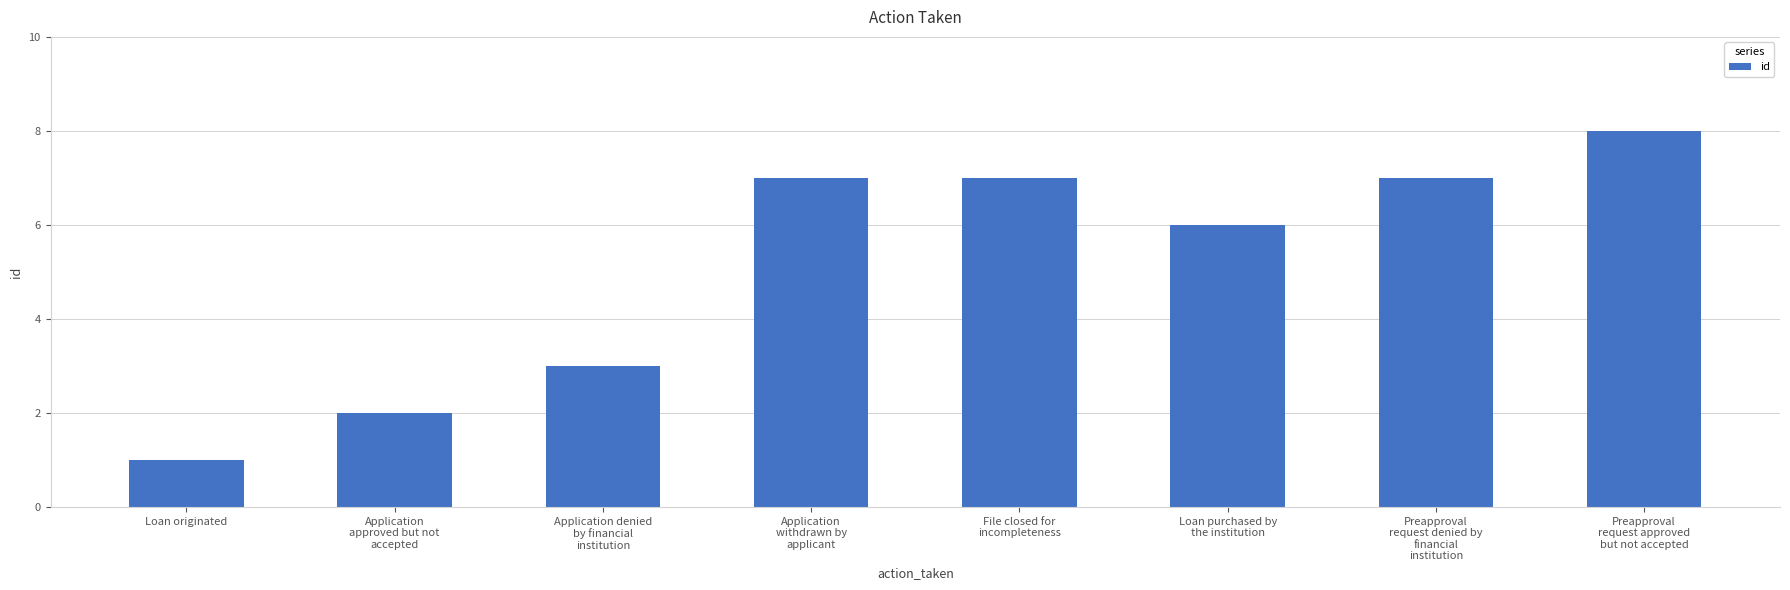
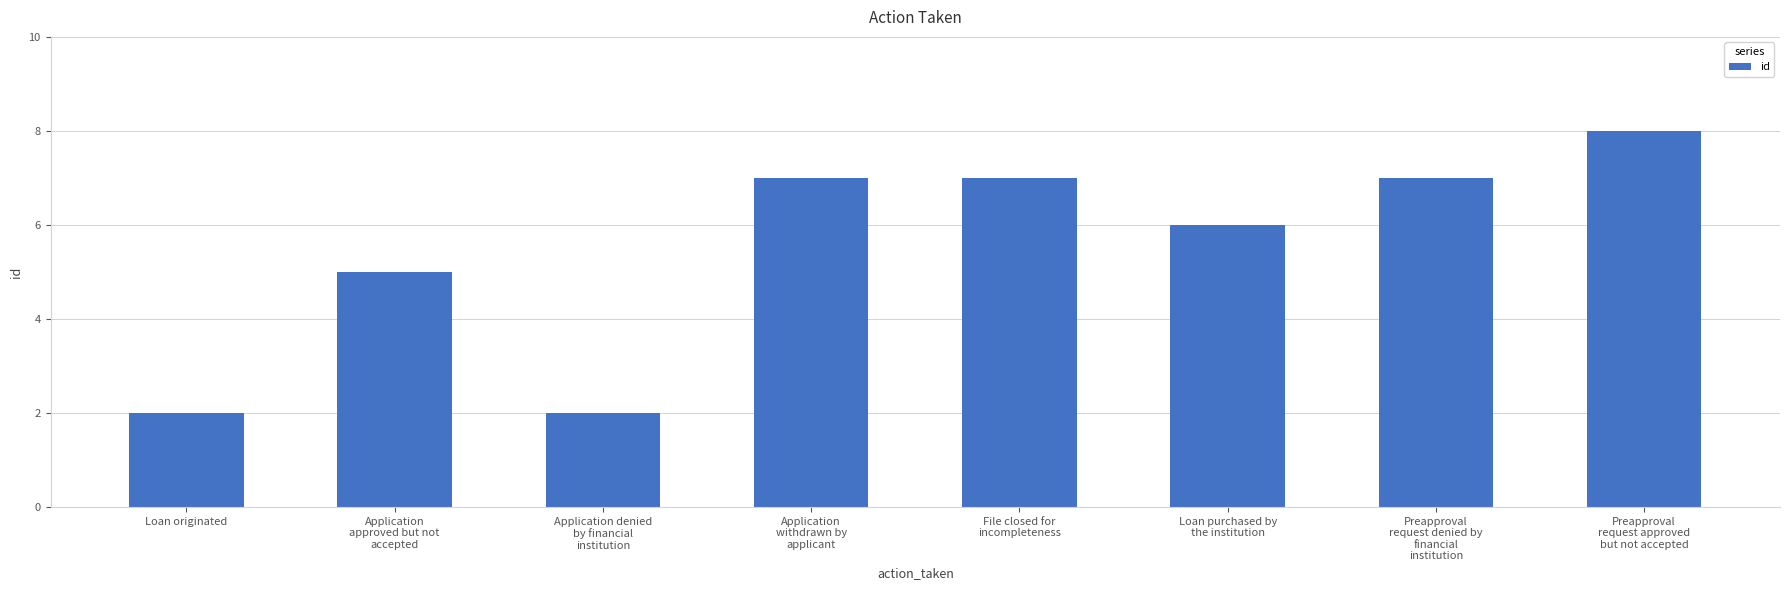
  {
-   "Loan originated": 1,
-   "Application approved but not accepted": 2,
-   "Application denied by financial institution": 3,
+   "Loan originated": 2,
+   "Application approved but not accepted": 5,
+   "Application denied by financial institution": 2,
    "Application withdrawn by applicant": 7,
    "File closed for incompleteness": 7,
    "Loan purchased by the institution": 6,
    "Preapproval request denied by financial institution": 7,
    "Preapproval request approved but not accepted": 8
  }
